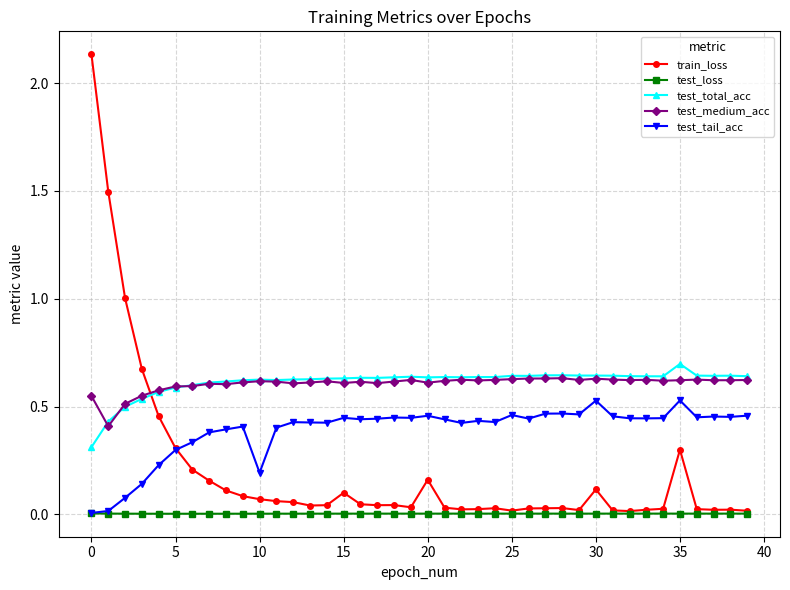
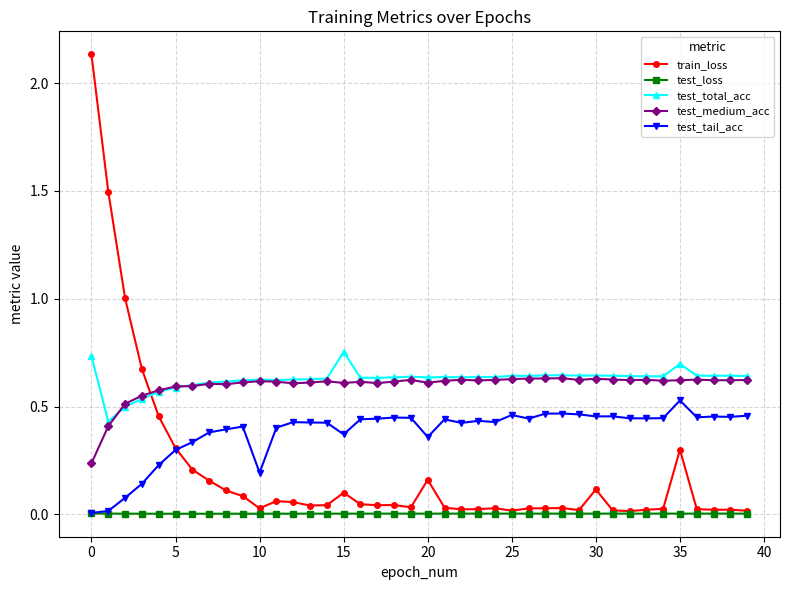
  {
    "train_loss": {
      "0": 2.13,
-     "10": 0.07,
+     "10": 0.03,
      "15": 0.10,
      "20": 0.16,
      "25": 0.02,
      "30": 0.12,
      "35": 0.30
    },
    "test_loss": {
      "5": 0.00,
      "10": 0.00,
      "15": 0.00,
      "20": 0.00,
      "25": 0.00,
      "30": 0.00,
      "35": 0.00
    },
    "test_total_acc": {
-     "0": 0.31,
-     "15": 0.63,
+     "0": 0.74,
+     "15": 0.75,
      "20": 0.64,
      "25": 0.64,
      "30": 0.64,
      "35": 0.70
    },
    "test_medium_acc": {
-     "0": 0.55,
+     "0": 0.24,
      "15": 0.61,
      "20": 0.61,
      "25": 0.63,
      "30": 0.63,
      "35": 0.62
    },
    "test_tail_acc": {
      "10": 0.19,
-     "15": 0.45,
-     "20": 0.46,
+     "15": 0.37,
+     "20": 0.36,
      "25": 0.46,
-     "30": 0.53,
+     "30": 0.45,
      "35": 0.53
    }
  }
